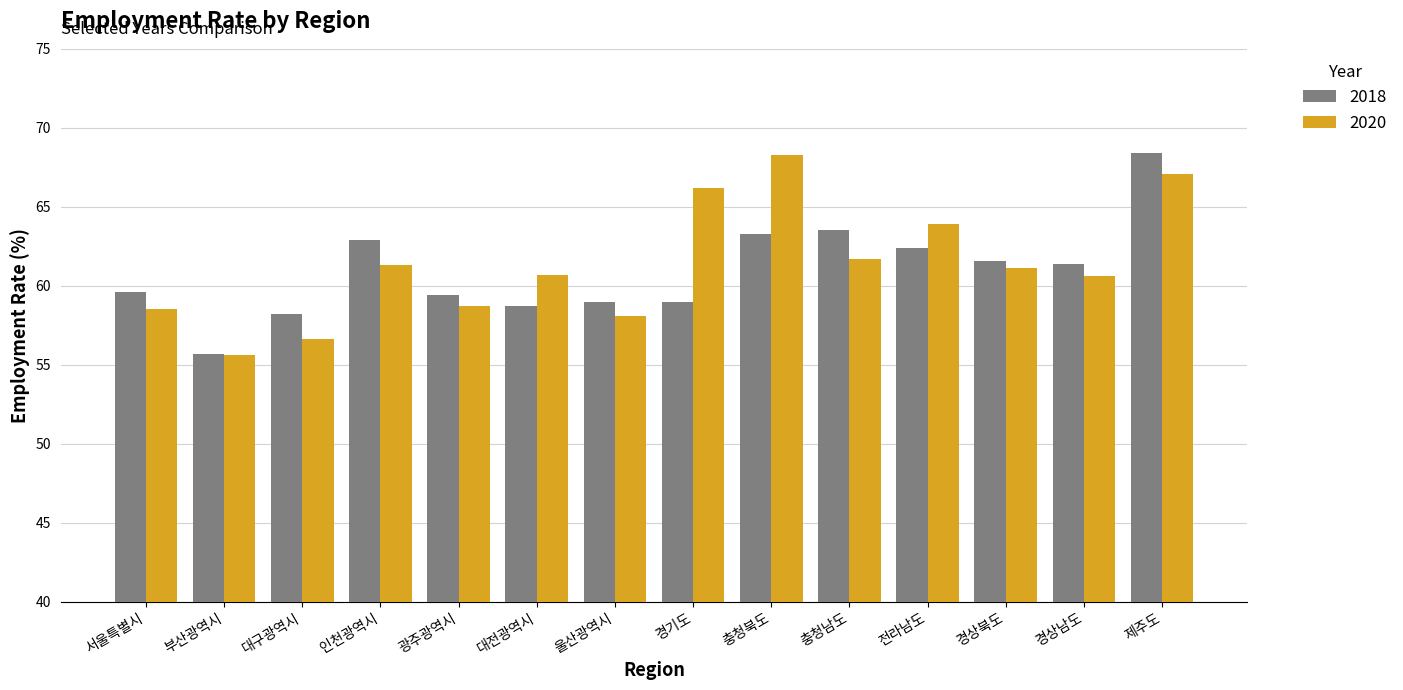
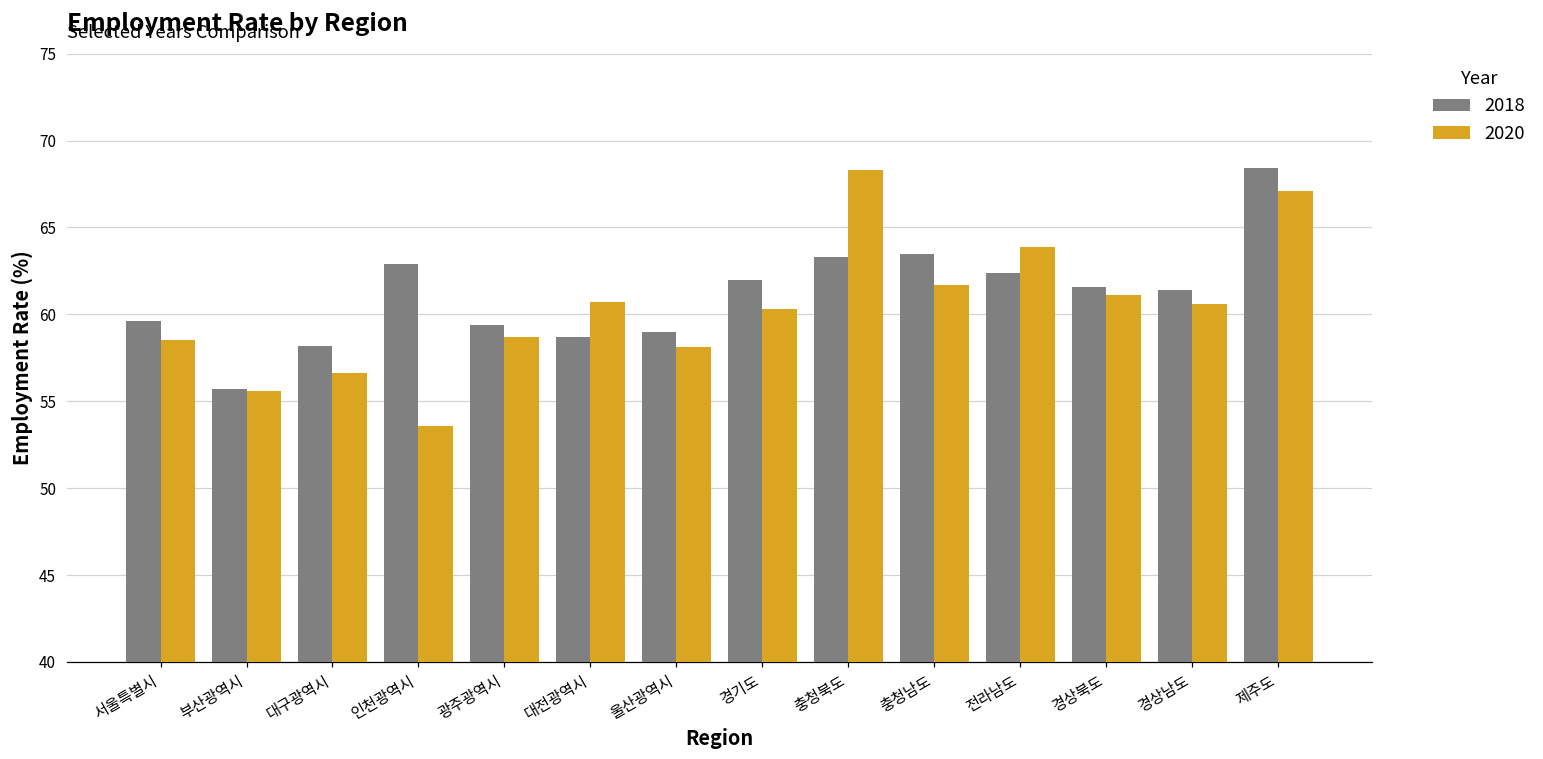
  {
    "2018": {
      "서울특별시": 59.6,
      "부산광역시": 55.7,
      "대구광역시": 58.2,
      "인천광역시": 63,
      "광주광역시": 59.4,
      "대전광역시": 58.7,
      "울산광역시": 59,
-     "경기도": 59,
+     "경기도": 62,
      "충청북도": 63.3,
      "충청남도": 63.5,
      "전라남도": 62.4,
      "경상북도": 61.6,
      "경상남도": 61.4,
      "제주도": 68.4
    },
    "2020": {
      "서울특별시": 58.5,
      "부산광역시": 55.6,
      "대구광역시": 56.6,
-     "인천광역시": 61.3,
+     "인천광역시": 53.6,
      "광주광역시": 58.7,
      "대전광역시": 60.7,
      "울산광역시": 58.1,
-     "경기도": 66.2,
+     "경기도": 60.3,
      "충청북도": 68.3,
      "충청남도": 61.7,
      "전라남도": 63.9,
      "경상북도": 61.1,
      "경상남도": 60.6,
      "제주도": 67.1
    }
  }
